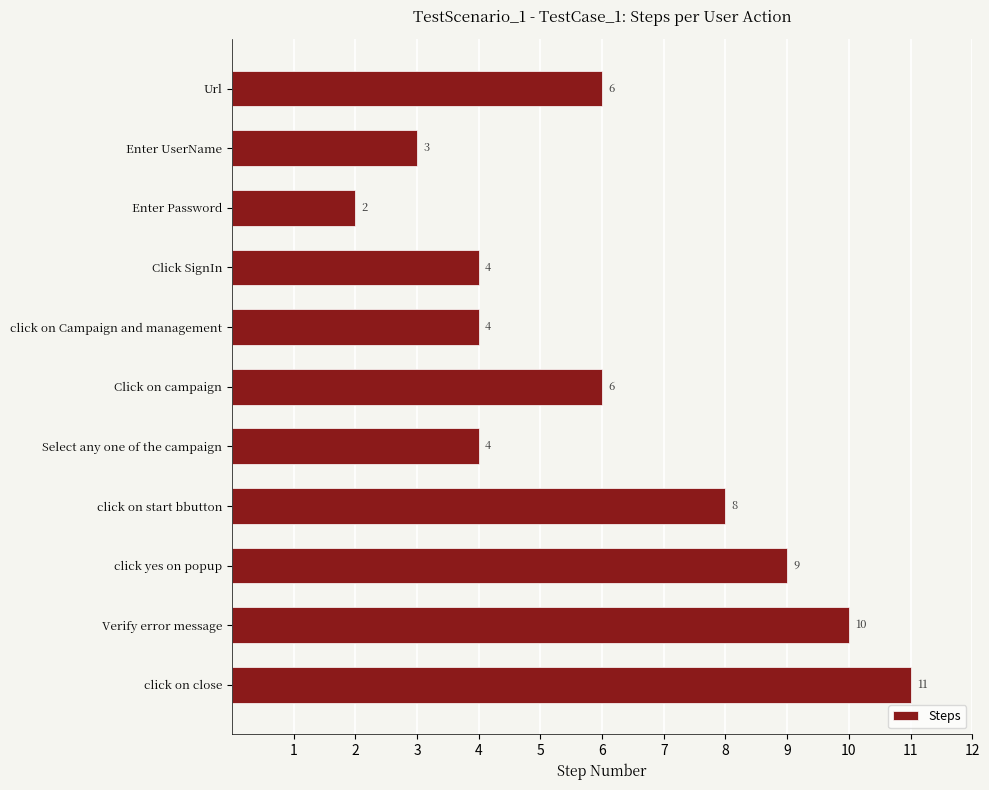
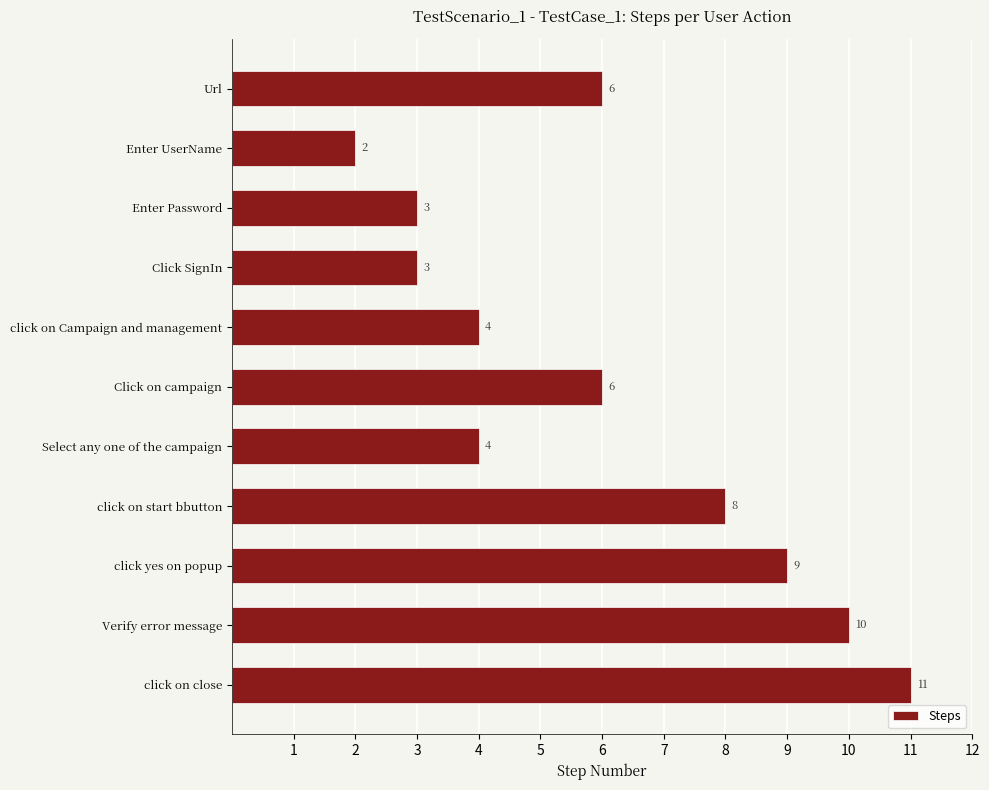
  {
    "Url": 6,
-   "Enter UserName": 3,
-   "Enter Password": 2,
-   "Click SignIn": 4,
+   "Enter UserName": 2,
+   "Enter Password": 3,
+   "Click SignIn": 3,
    "click on Campaign and management": 4,
    "Click on campaign": 6,
    "Select any one of the campaign": 4,
    "click on start bbutton": 8,
    "click yes on popup": 9,
    "Verify error message": 10,
    "click on close": 11
  }
